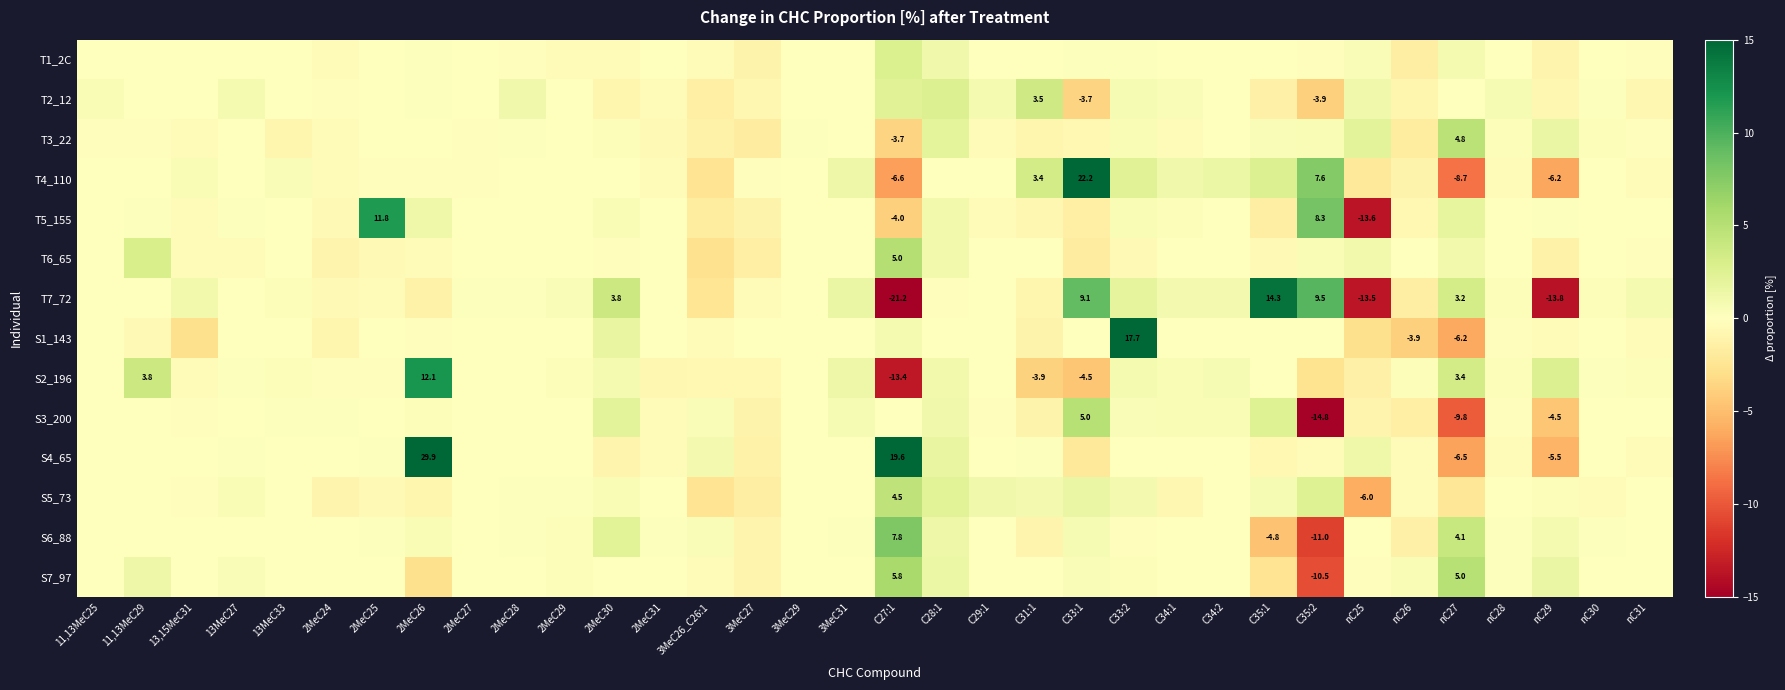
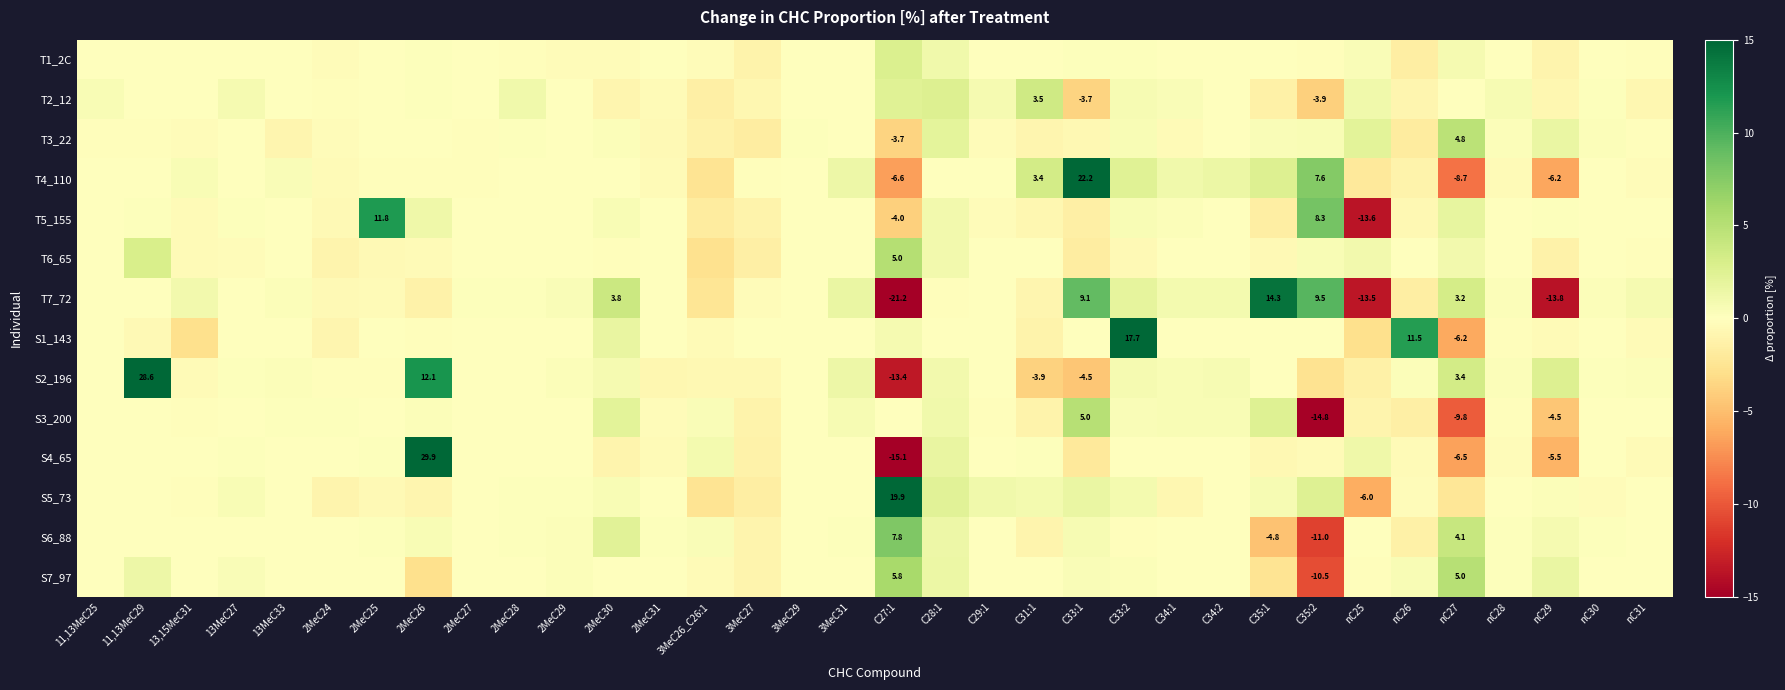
  {
    "T2_12": {
      "C31:1": 3.5,
      "C33:1": -3.7,
      "C35:2": -3.9
    },
    "T3_22": {
      "C27:1": -3.7,
      "nC27": 4.8
    },
    "T4_110": {
      "C27:1": -6.6,
      "C31:1": 3.4,
      "C33:1": 22.2,
      "C35:2": 7.6,
      "nC27": -8.7,
      "nC29": -6.2
    },
    "T5_155": {
      "2MeC25": 11.8,
      "C27:1": -4.0,
      "C35:2": 8.3,
      "nC25": -13.6
    },
    "T6_65": {
      "C27:1": 5.0
    },
    "T7_72": {
      "2MeC30": 3.8,
      "C27:1": -21.2,
      "C33:1": 9.1,
      "C35:1": 14.3,
      "C35:2": 9.5,
      "nC25": -13.5,
      "nC27": 3.2,
      "nC29": -13.8
    },
    "S1_143": {
      "C33:2": 17.7,
-     "nC26": -3.9,
+     "nC26": 11.5,
      "nC27": -6.2
    },
    "S2_196": {
-     "11,13MeC29": 3.8,
+     "11,13MeC29": 28.6,
      "2MeC26": 12.1,
      "C27:1": -13.4,
      "C31:1": -3.9,
      "C33:1": -4.5,
      "nC27": 3.4
    },
    "S3_200": {
      "C33:1": 5.0,
      "C35:2": -14.8,
      "nC27": -9.8,
      "nC29": -4.5
    },
    "S4_65": {
      "2MeC26": 29.9,
-     "C27:1": 19.6,
+     "C27:1": -15.1,
      "nC27": -6.5,
      "nC29": -5.5
    },
    "S5_73": {
-     "C27:1": 4.5,
+     "C27:1": 19.9,
      "nC25": -6.0
    },
    "S6_88": {
      "C27:1": 7.8,
      "C35:1": -4.8,
      "C35:2": -11.0,
      "nC27": 4.1
    },
    "S7_97": {
      "C27:1": 5.8,
      "C35:2": -10.5,
      "nC27": 5.0
    }
  }
